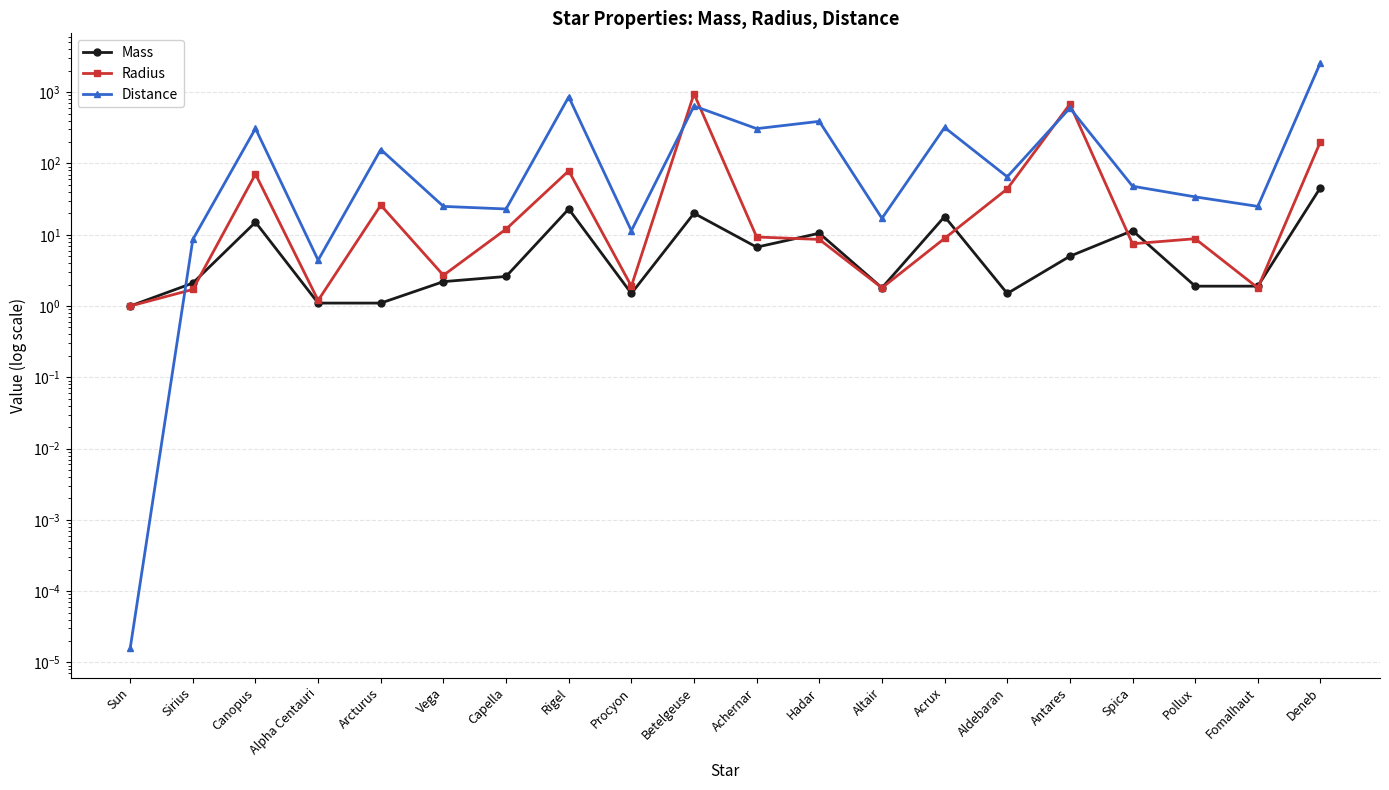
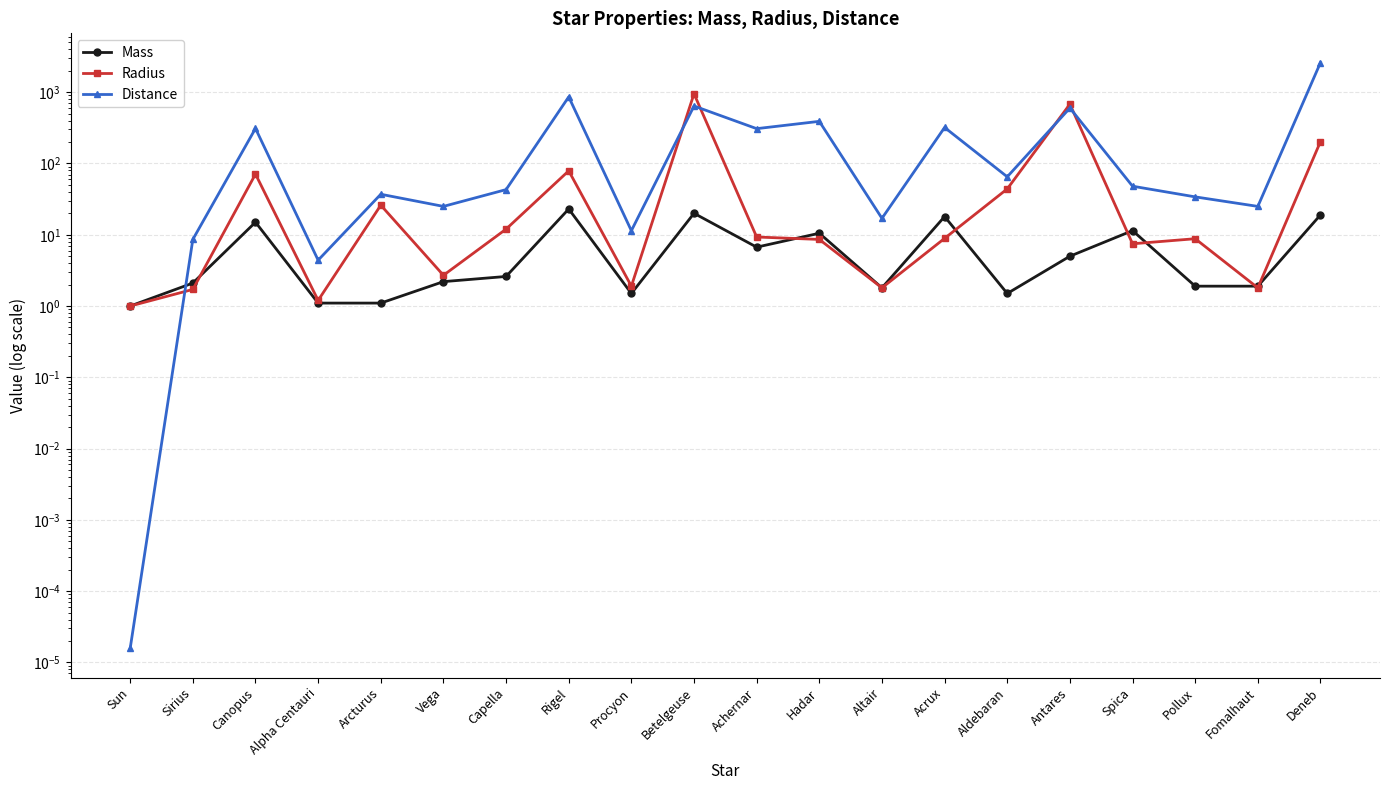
  {
    "Mass": {
      "Sirius": 2,
      "Canopus": 15,
      "Alpha Centauri": 1.1,
      "Arcturus": 1.1,
      "Vega": 2.2,
      "Capella": 2.6,
      "Rigel": 23,
      "Procyon": 1.5,
      "Betelgeuse": 20,
      "Achernar": 7,
      "Hadar": 11,
      "Acrux": 18,
      "Aldebaran": 1.5,
      "Antares": 5,
      "Spica": 11,
      "Pollux": 2,
-     "Deneb": 50
+     "Deneb": 19
    },
    "Radius": {
      "Sirius": 1.7,
      "Canopus": 70,
      "Alpha Centauri": 1.2,
      "Arcturus": 26,
      "Vega": 2.7,
      "Capella": 12,
      "Rigel": 80,
      "Procyon": 2,
      "Betelgeuse": 1000,
      "Achernar": 9,
      "Hadar": 9,
      "Acrux": 9,
      "Aldebaran": 40,
      "Antares": 700,
      "Spica": 7,
      "Pollux": 9,
      "Deneb": 200
    },
    "Distance": {
      "Sun": 0.000016,
      "Sirius": 9,
      "Canopus": 300,
      "Alpha Centauri": 4,
-     "Arcturus": 160,
+     "Arcturus": 40,
      "Vega": 25,
-     "Capella": 23,
+     "Capella": 40,
      "Rigel": 900,
      "Procyon": 11,
      "Betelgeuse": 600,
      "Achernar": 310,
      "Hadar": 400,
      "Altair": 17,
      "Acrux": 300,
      "Aldebaran": 70,
      "Antares": 600,
      "Spica": 50,
      "Pollux": 30,
      "Fomalhaut": 25,
      "Deneb": 2600
    }
  }
